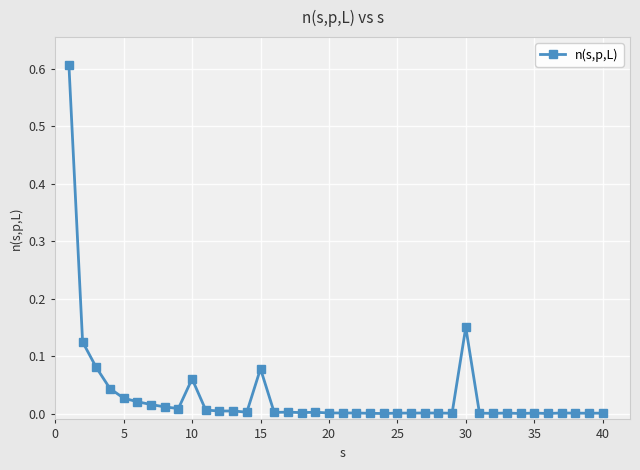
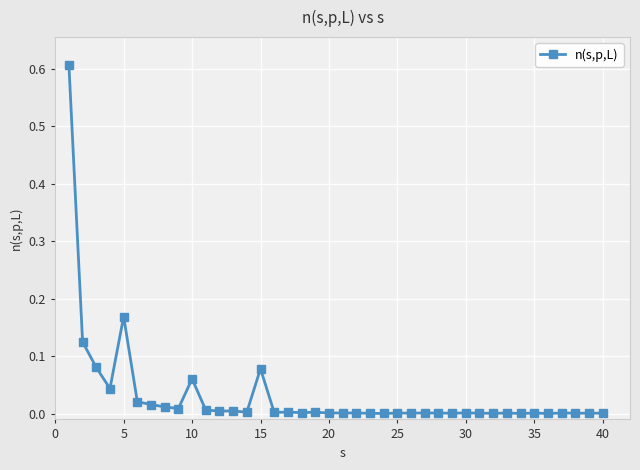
  {
-   "5": 0.03,
+   "5": 0.17,
    "10": 0.06,
    "15": 0.08,
    "20": 0.00,
    "25": 0.00,
-   "30": 0.15,
+   "30": 0.00,
    "35": 0.00,
    "40": 0.00
  }
